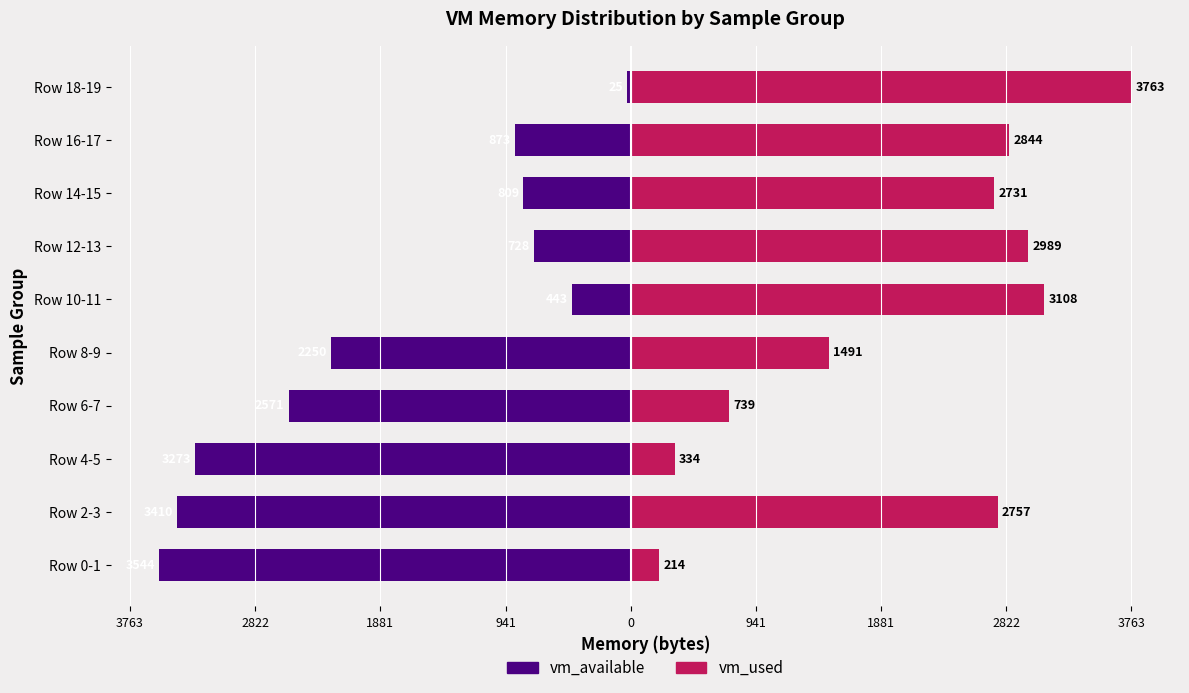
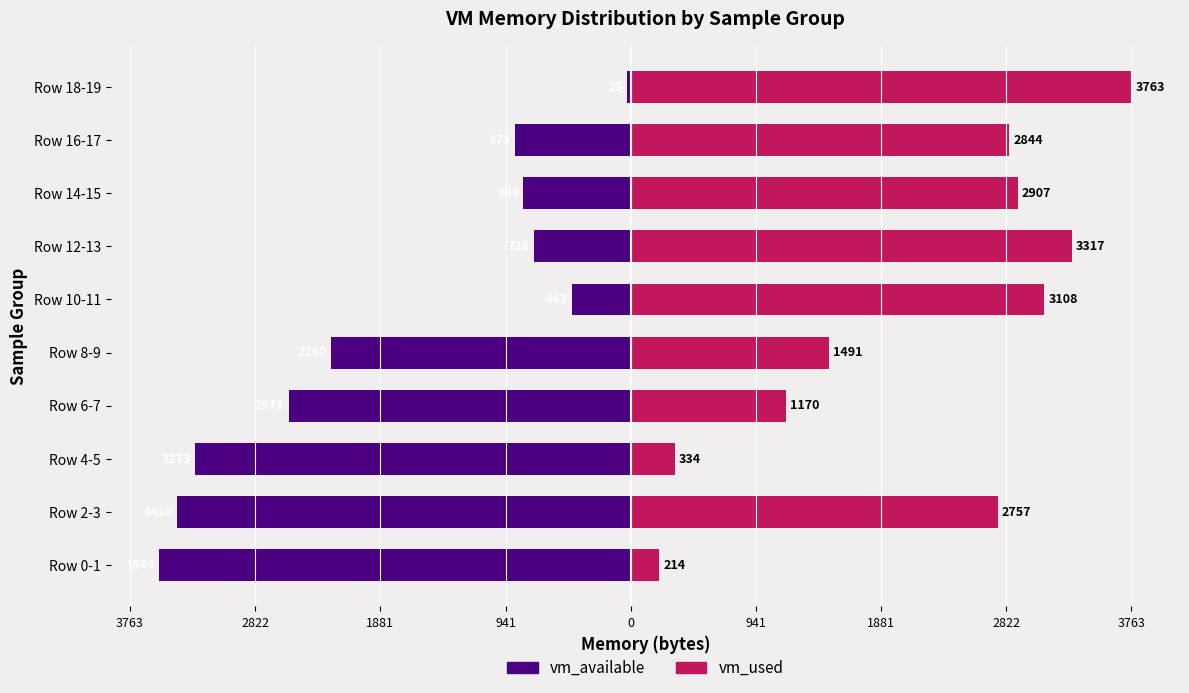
  {
    "vm_used": {
      "Row 18-19": 3763,
      "Row 16-17": 2844,
-     "Row 14-15": 2731,
-     "Row 12-13": 2989,
+     "Row 14-15": 2907,
+     "Row 12-13": 3317,
      "Row 10-11": 3108,
      "Row 8-9": 1491,
-     "Row 6-7": 739,
+     "Row 6-7": 1170,
      "Row 4-5": 334,
      "Row 2-3": 2757,
      "Row 0-1": 214
    }
  }
